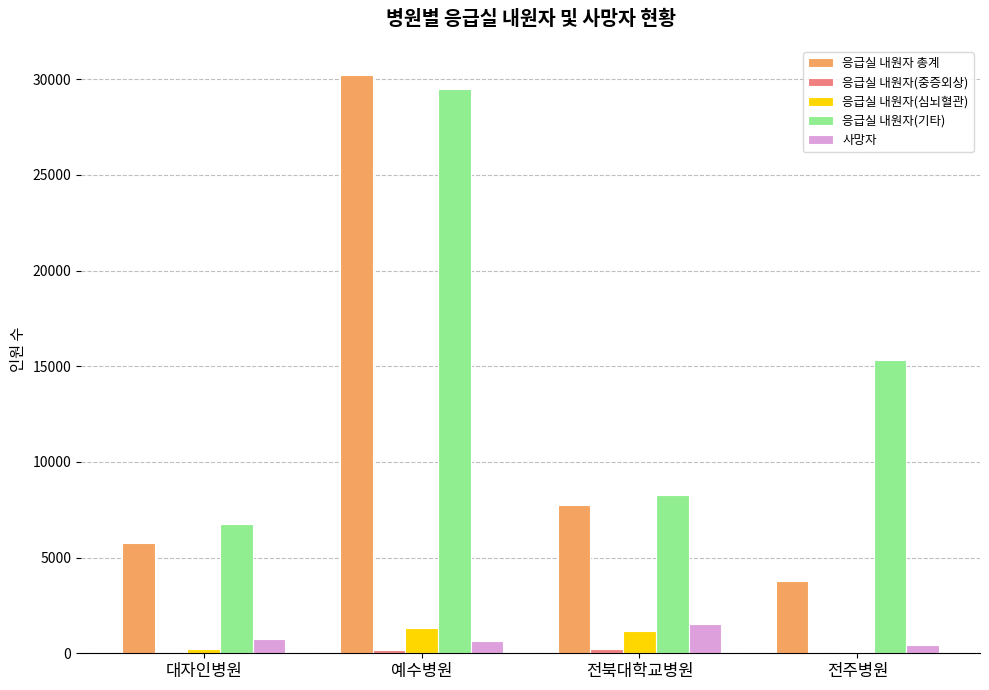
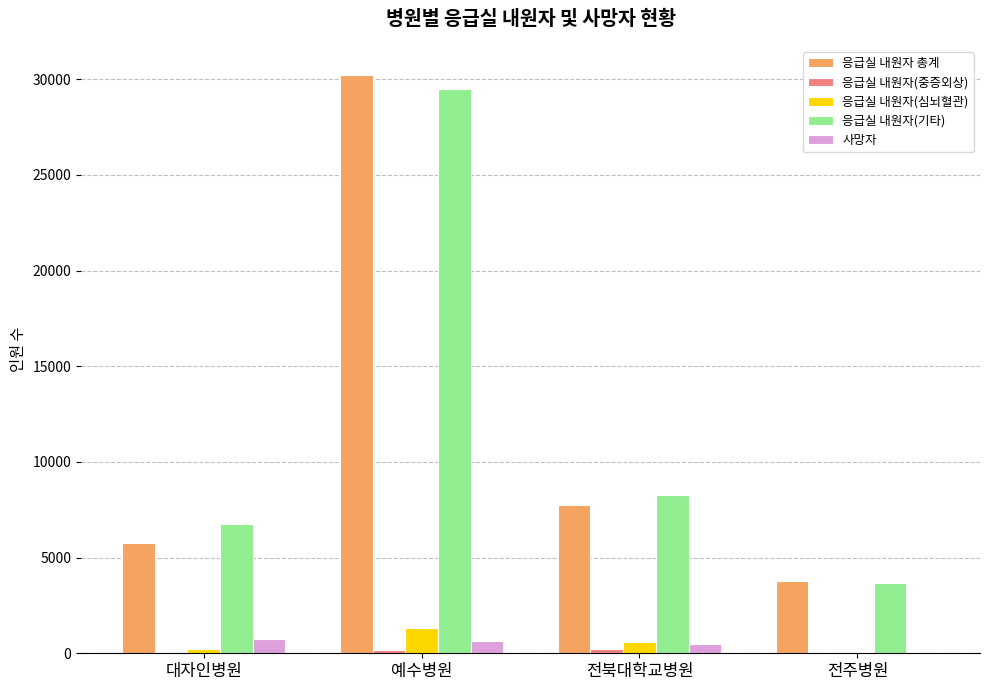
  {
    "응급실 내원자(심뇌혈관)": {
      "대자인병원": 200,
      "예수병원": 1300,
-     "전북대학교병원": 1200
+     "전북대학교병원": 600
    },
    "응급실 내원자(기타)": {
      "대자인병원": 6800,
      "예수병원": 29500,
      "전북대학교병원": 8200,
-     "전주병원": 15300
+     "전주병원": 3700
    },
    "사망자": {
      "대자인병원": 700,
      "예수병원": 700,
-     "전북대학교병원": 1500,
-     "전주병원": 500
+     "전북대학교병원": 500,
+     "전주병원": 0
    }
  }
